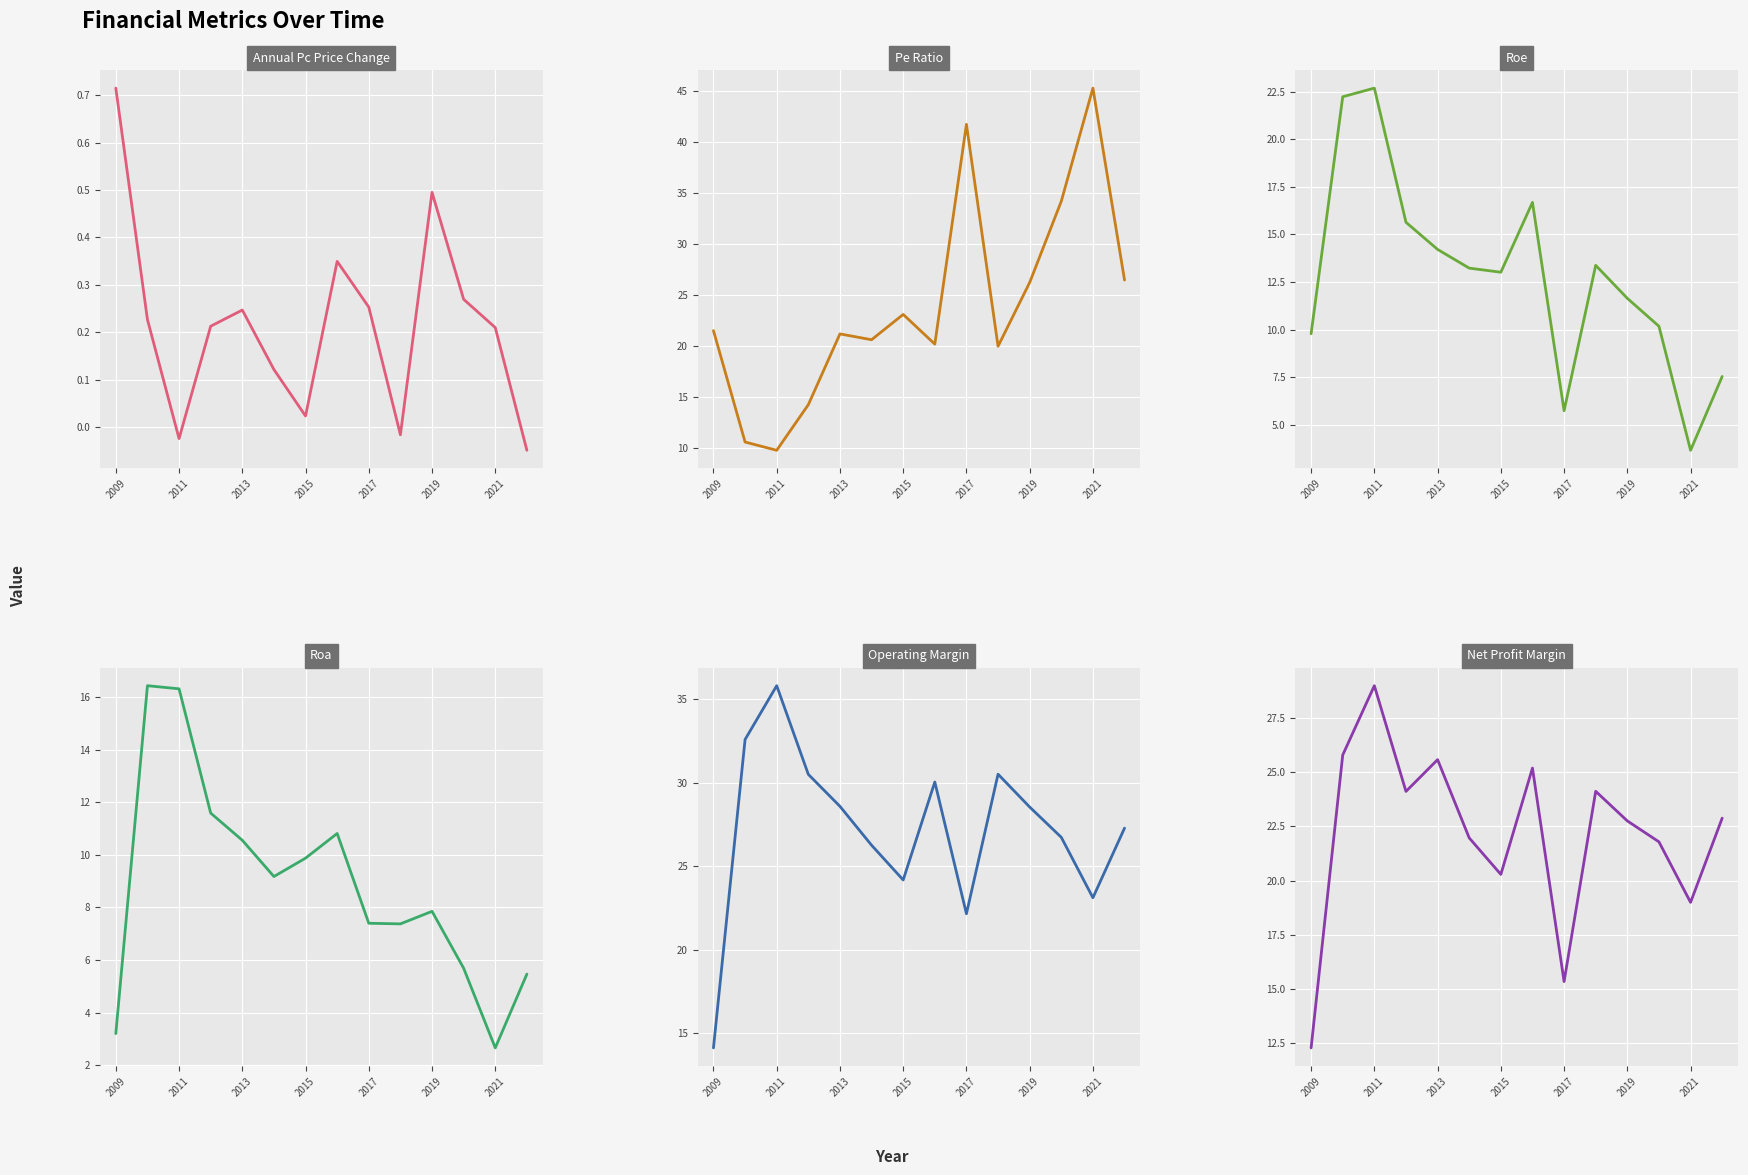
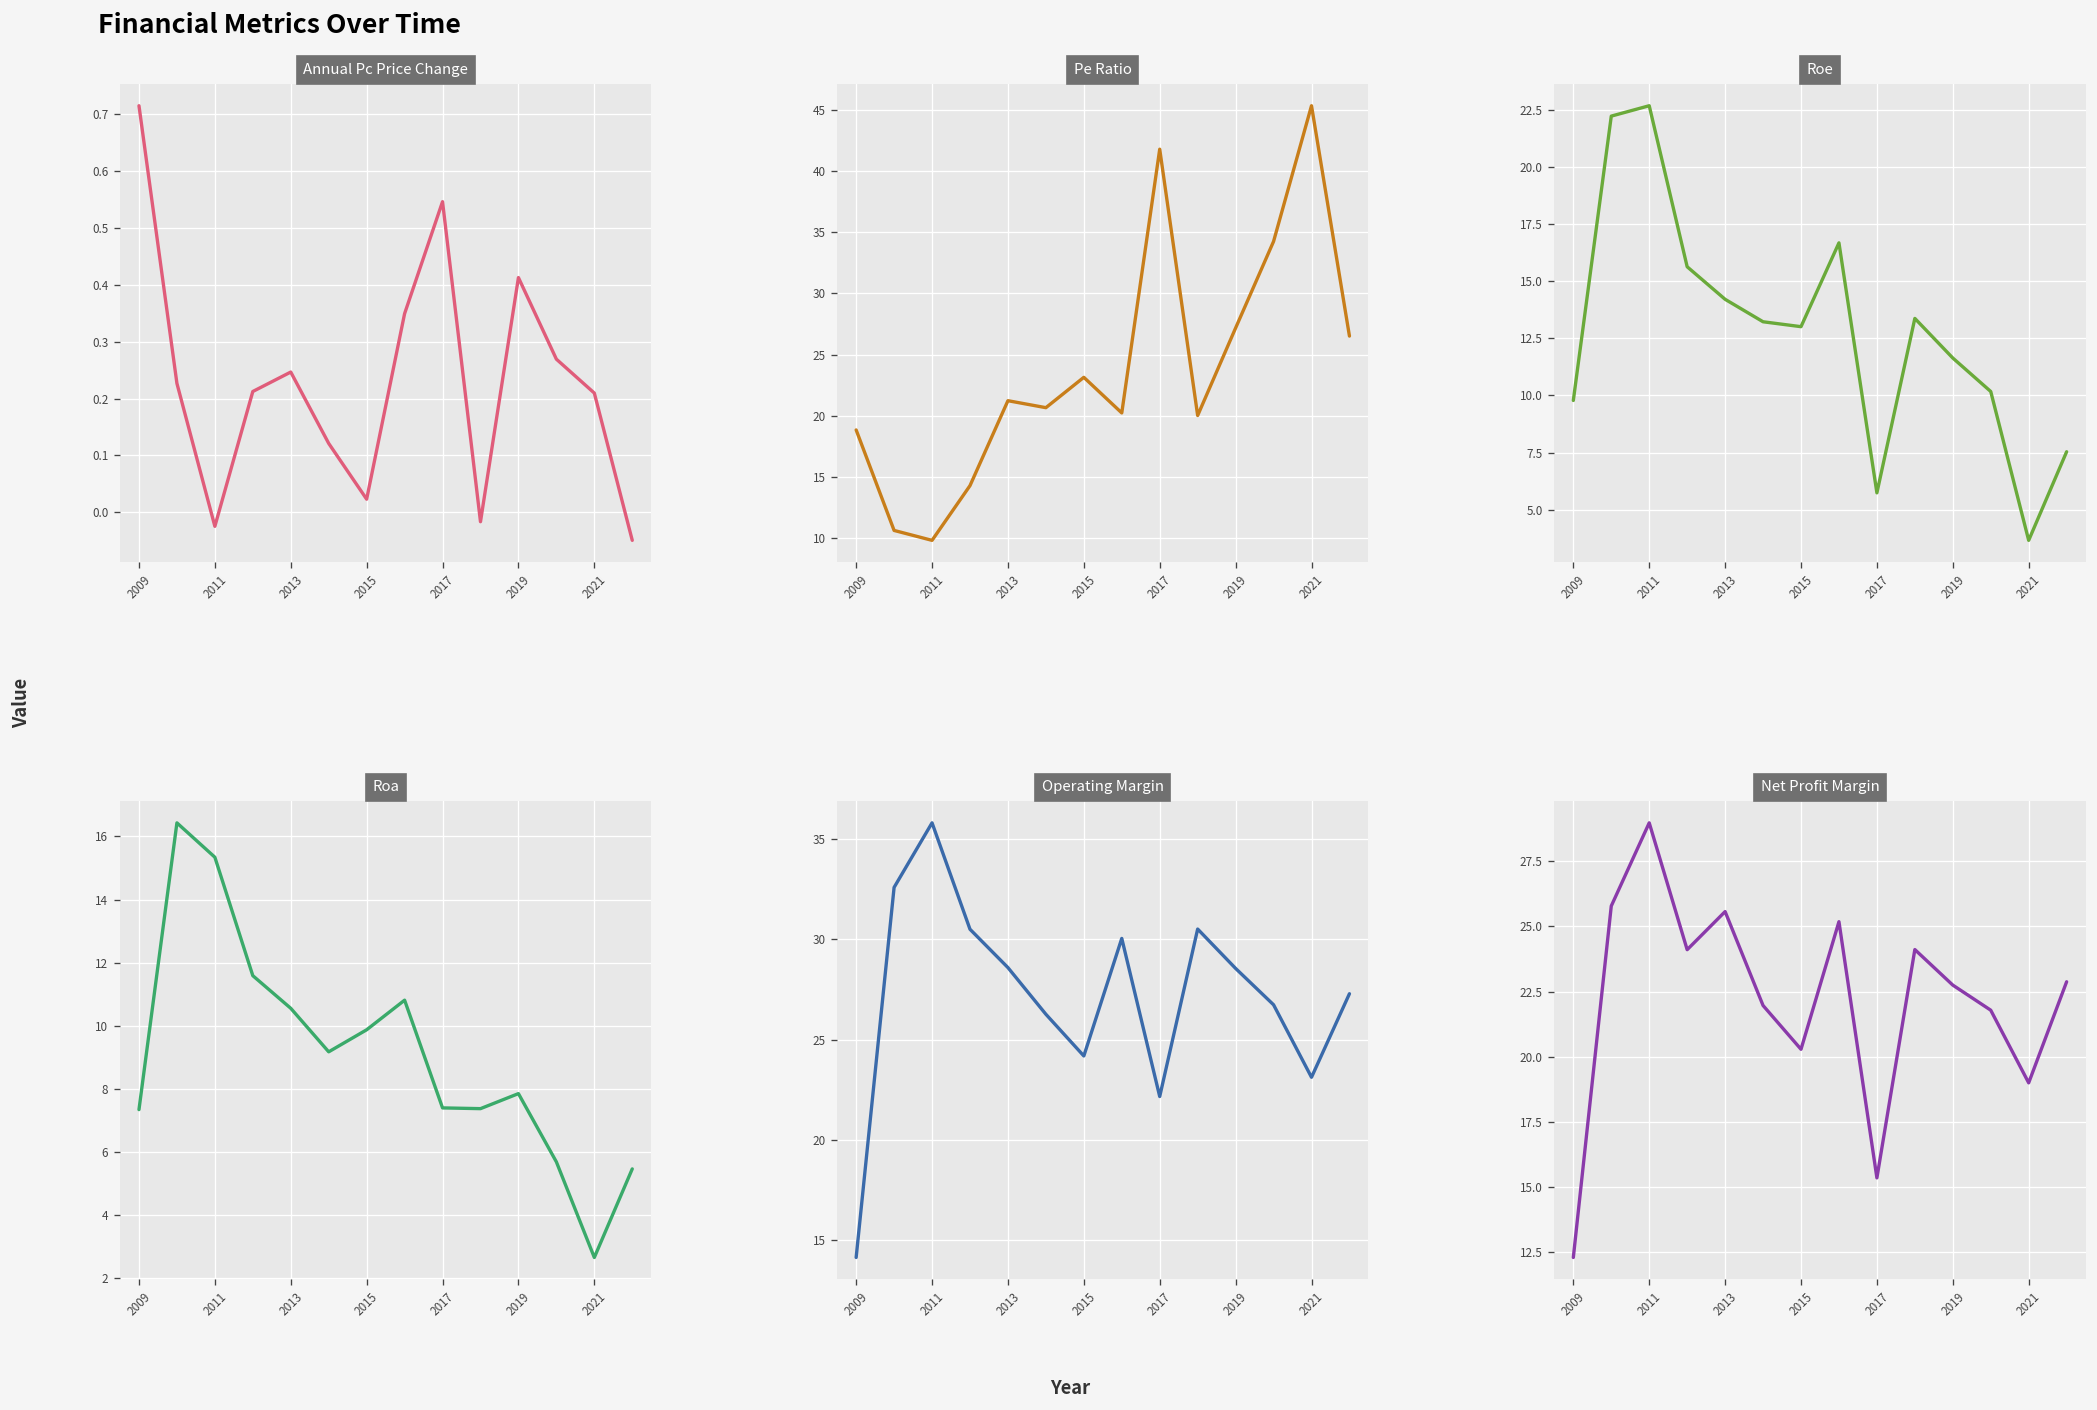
  {
    "Annual Pc Price Change": {
      "2009": 0.72,
      "2011": -0.02,
      "2013": 0.25,
      "2015": 0.02,
-     "2017": 0.25,
-     "2019": 0.50,
+     "2017": 0.55,
+     "2019": 0.41,
      "2021": 0.21
    },
    "Pe Ratio": {
-     "2009": 21.6,
+     "2009": 18.8,
      "2011": 9.8,
      "2013": 21.2,
      "2015": 23.1,
      "2017": 41.8,
-     "2019": 26.3,
+     "2019": 27.2,
      "2021": 45.3
    },
    "Roe": {
      "2009": 9.8,
      "2011": 22.7,
      "2013": 14.2,
      "2015": 13.0,
      "2017": 5.7,
      "2019": 11.6,
      "2021": 3.7
    },
    "Roa": {
-     "2009": 3.2,
-     "2011": 16.3,
+     "2009": 7.3,
+     "2011": 15.3,
      "2013": 10.6,
      "2015": 9.9,
      "2017": 7.4,
      "2019": 7.8,
      "2021": 2.7
    },
    "Operating Margin": {
      "2009": 14.1,
      "2011": 35.8,
      "2013": 28.6,
      "2015": 24.2,
      "2017": 22.2,
      "2019": 28.6,
      "2021": 23.1
    },
    "Net Profit Margin": {
      "2009": 12.3,
      "2011": 29.0,
      "2013": 25.6,
      "2015": 20.3,
      "2017": 15.4,
      "2019": 22.8,
      "2021": 19.0
    }
  }
